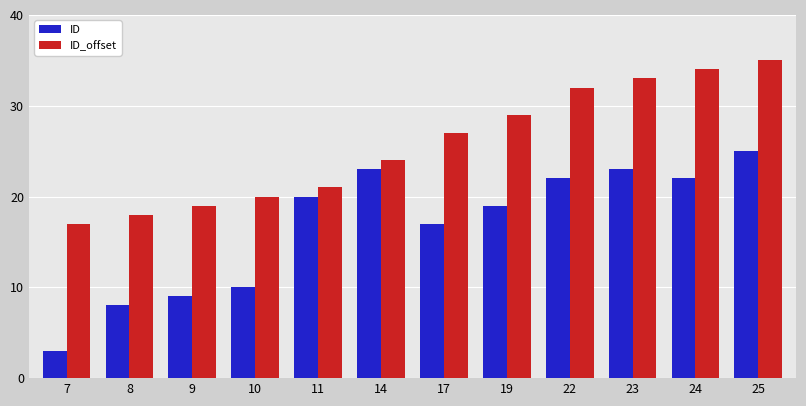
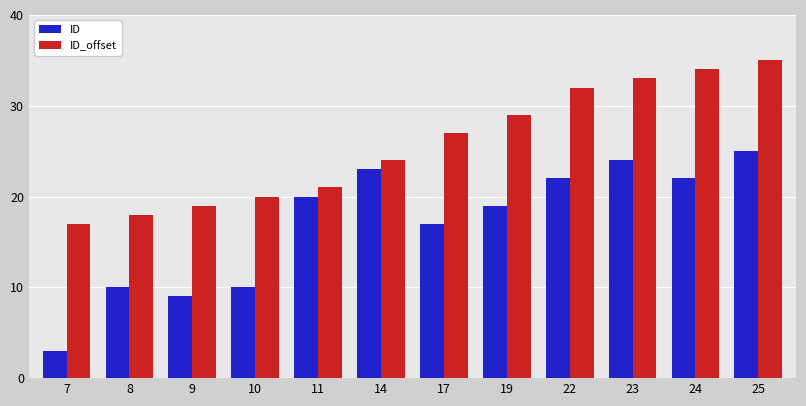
  {
    "ID": {
      "7": 3,
-     "8": 8,
+     "8": 10,
      "9": 9,
      "10": 10,
      "11": 20,
      "14": 23,
      "17": 17,
      "19": 19,
      "22": 22,
-     "23": 23,
+     "23": 24,
      "24": 22,
      "25": 25
    },
    "ID_offset": {
      "7": 17,
      "8": 18,
      "9": 19,
      "10": 20,
      "11": 21,
      "14": 24,
      "17": 27,
      "19": 29,
      "22": 32,
      "23": 33,
      "24": 34,
      "25": 35
    }
  }
